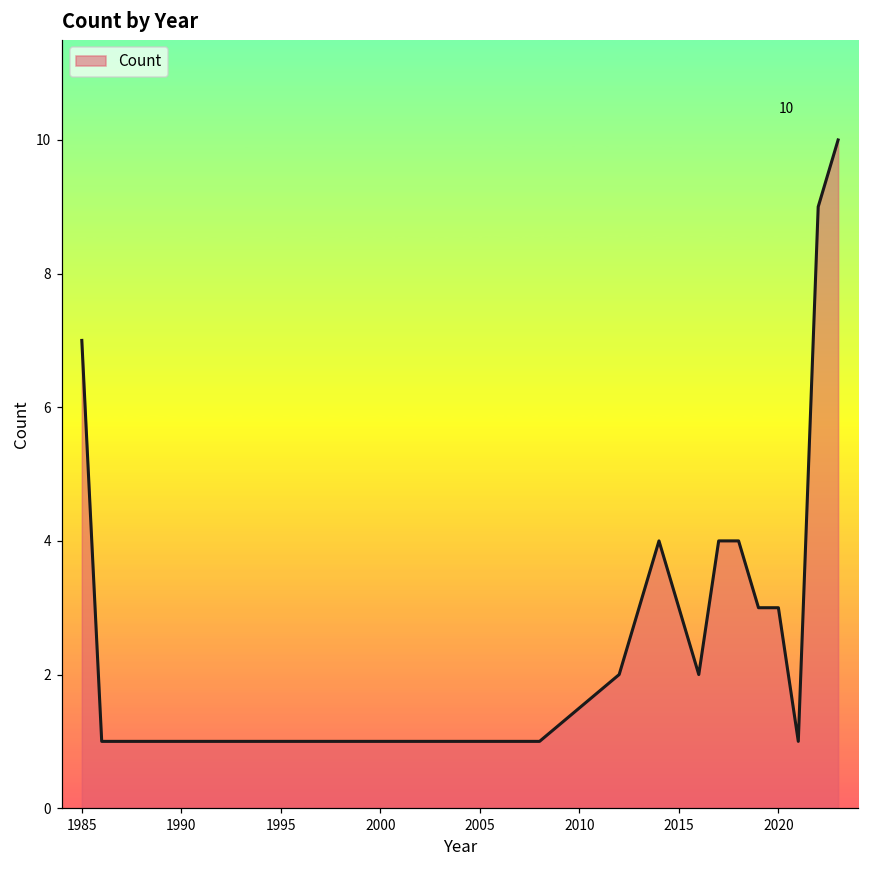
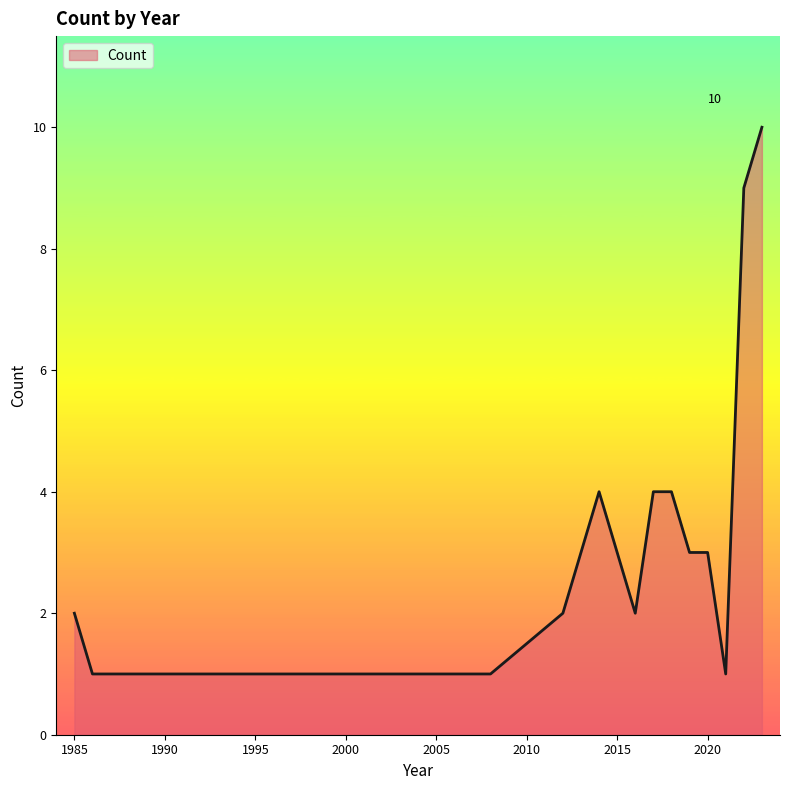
  {
-   "1985": 7,
+   "1985": 2,
    "2000": 1,
    "2020": 3
  }
